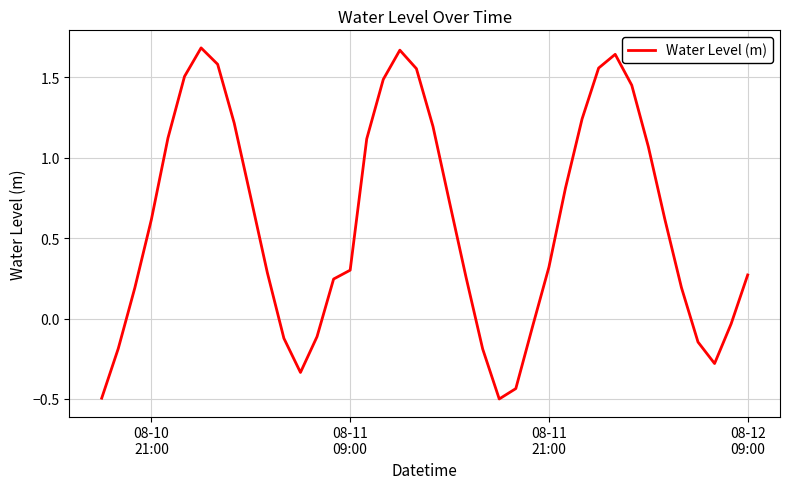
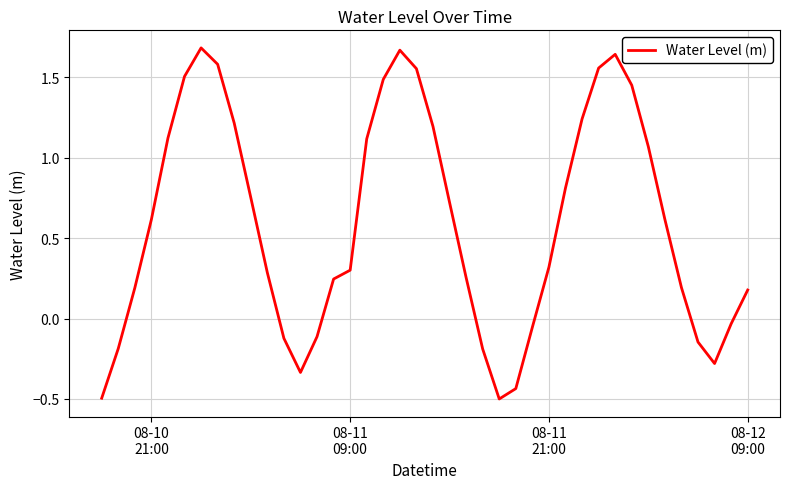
  {
    "08-10 21:00": 0.62,
    "08-11 09:00": 0.30,
    "08-11 21:00": 0.32,
-   "08-12 09:00": 0.27
+   "08-12 09:00": 0.18
  }
